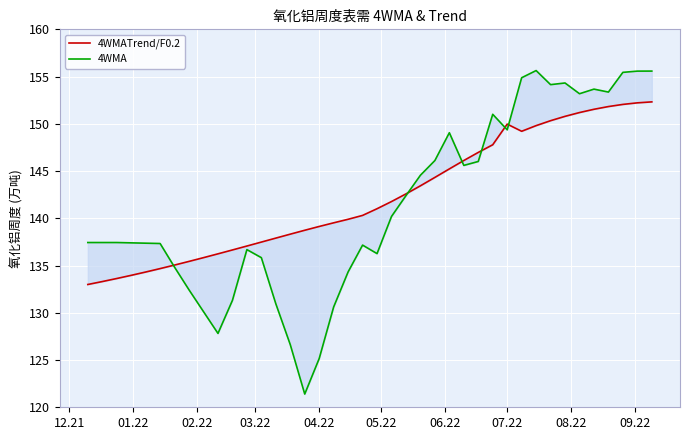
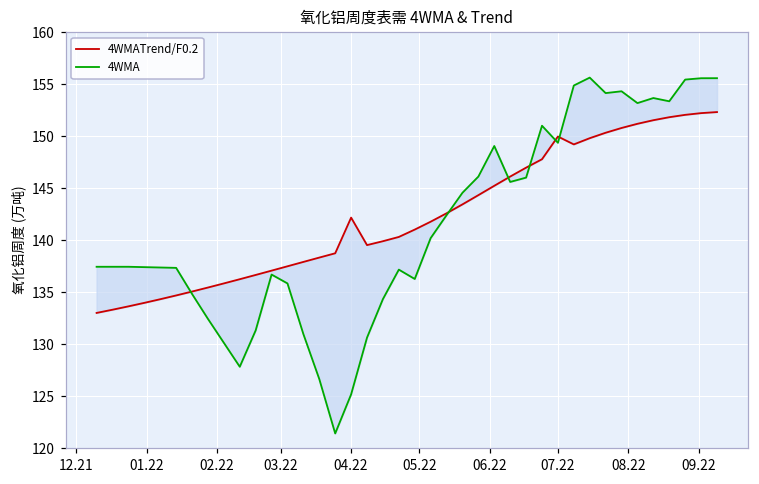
  {
    "4WMATrend/F0.2": {
-     "04.22": 139
+     "04.22": 142
    },
    "4WMA": {
      "04.22": 125,
      "07.22": 149
    }
  }
